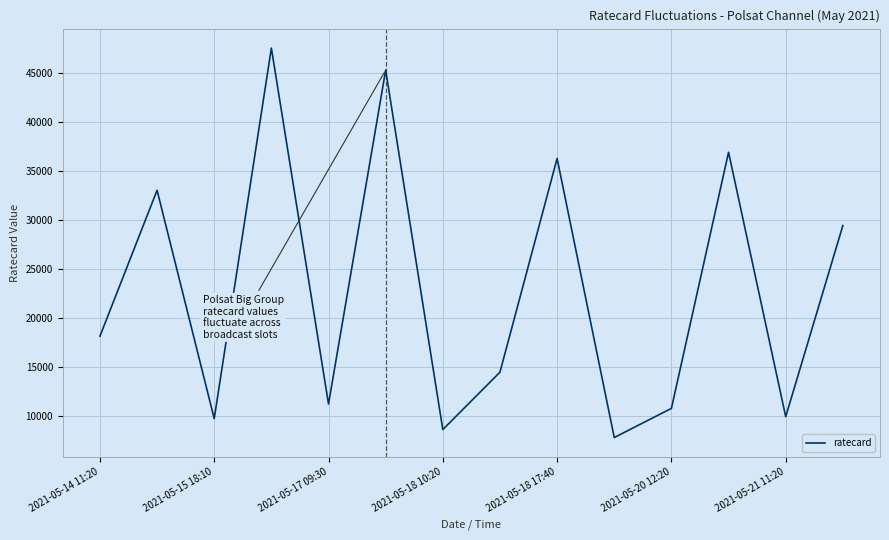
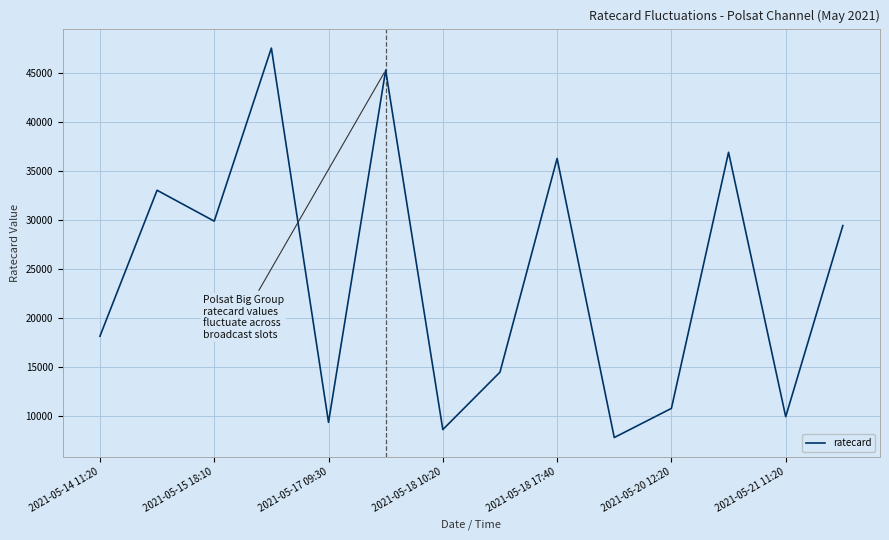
  {
    "2021-05-14 11:20": 18000,
-   "2021-05-15 18:10": 10000,
-   "2021-05-17 09:30": 11000,
+   "2021-05-15 18:10": 30000,
+   "2021-05-17 09:30": 9000,
    "2021-05-18 10:20": 9000,
    "2021-05-18 17:40": 36000,
    "2021-05-20 12:20": 11000,
    "2021-05-21 11:20": 10000
  }
